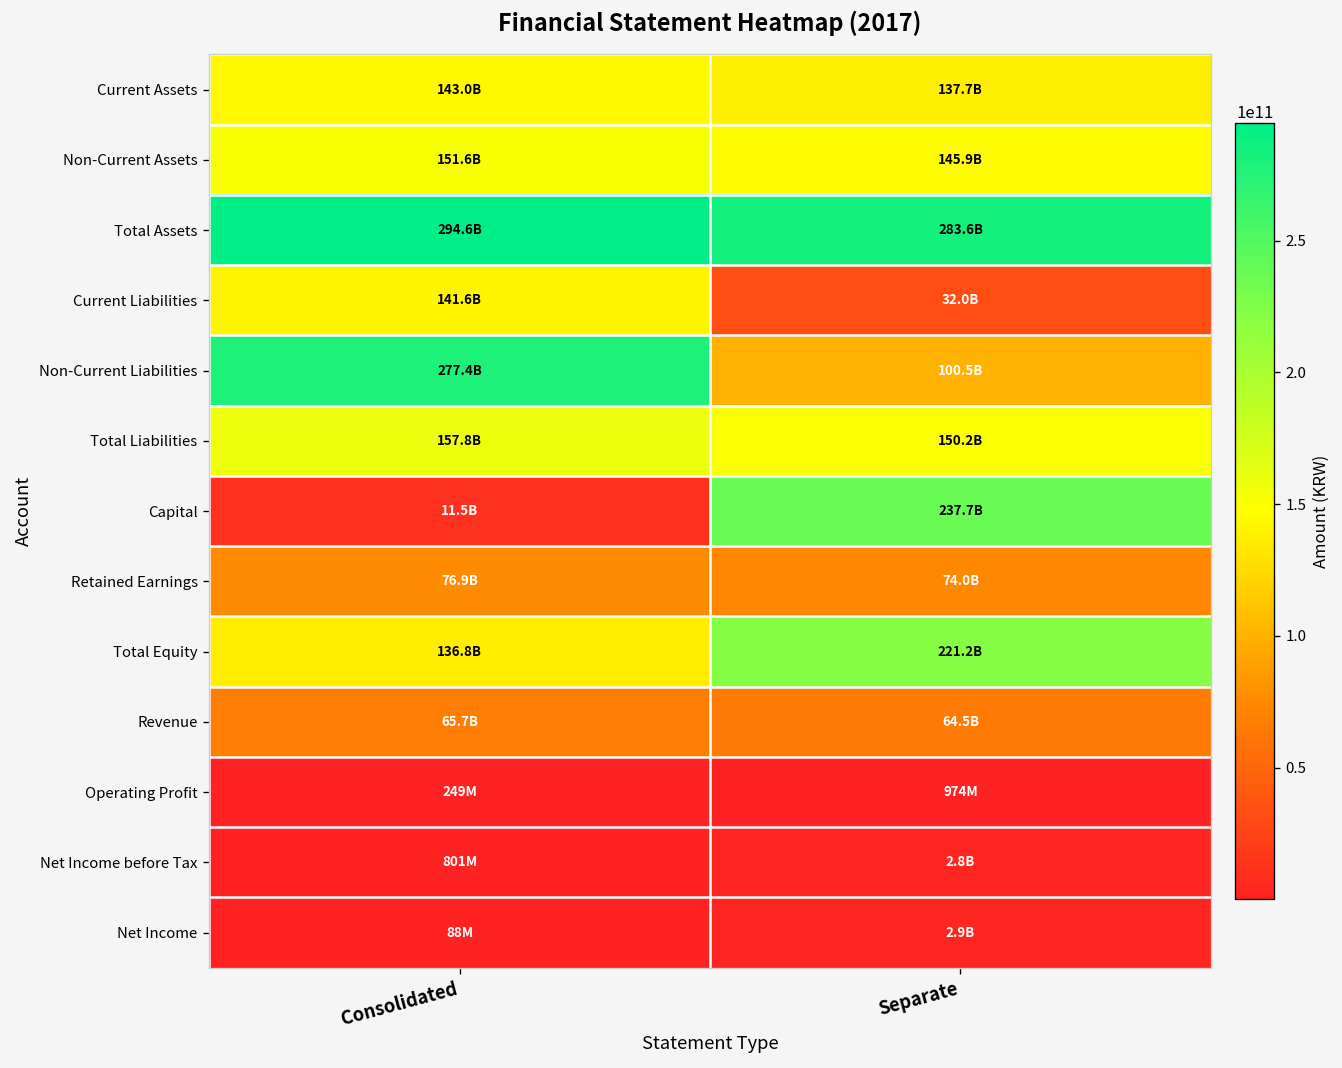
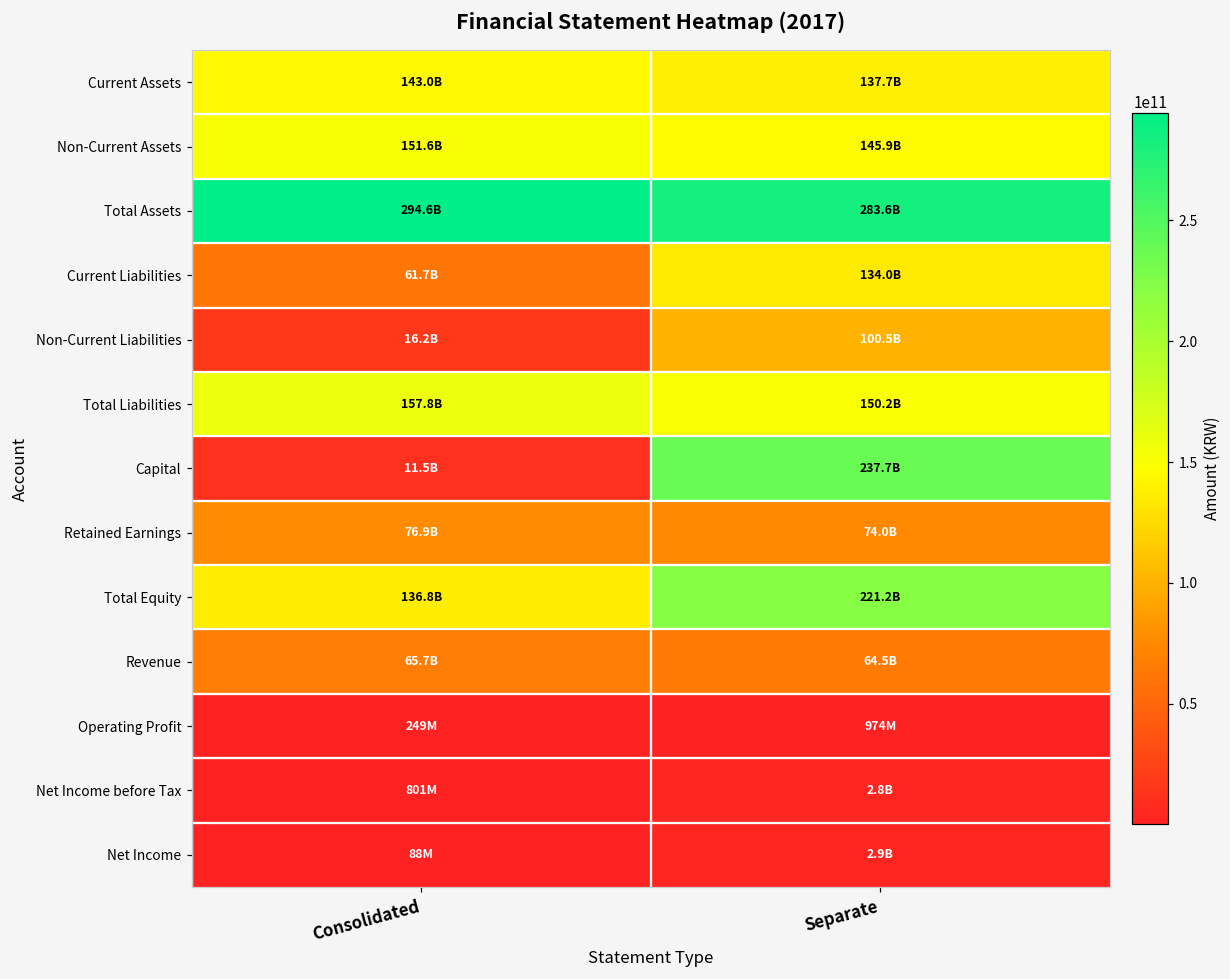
  {
    "Current Assets": {
      "Consolidated": "143.0B",
      "Separate": "137.7B"
    },
    "Non-Current Assets": {
      "Consolidated": "151.6B",
      "Separate": "145.9B"
    },
    "Total Assets": {
      "Consolidated": "294.6B",
      "Separate": "283.6B"
    },
    "Current Liabilities": {
-     "Consolidated": "141.6B",
-     "Separate": "32.0B"
+     "Consolidated": "61.7B",
+     "Separate": "134.0B"
    },
    "Non-Current Liabilities": {
-     "Consolidated": "277.4B",
+     "Consolidated": "16.2B",
      "Separate": "100.5B"
    },
    "Total Liabilities": {
      "Consolidated": "157.8B",
      "Separate": "150.2B"
    },
    "Capital": {
      "Consolidated": "11.5B",
      "Separate": "237.7B"
    },
    "Retained Earnings": {
      "Consolidated": "76.9B",
      "Separate": "74.0B"
    },
    "Total Equity": {
      "Consolidated": "136.8B",
      "Separate": "221.2B"
    },
    "Revenue": {
      "Consolidated": "65.7B",
      "Separate": "64.5B"
    },
    "Operating Profit": {
      "Consolidated": "249M",
      "Separate": "974M"
    },
    "Net Income before Tax": {
      "Consolidated": "801M",
      "Separate": "2.8B"
    },
    "Net Income": {
      "Consolidated": "88M",
      "Separate": "2.9B"
    }
  }
